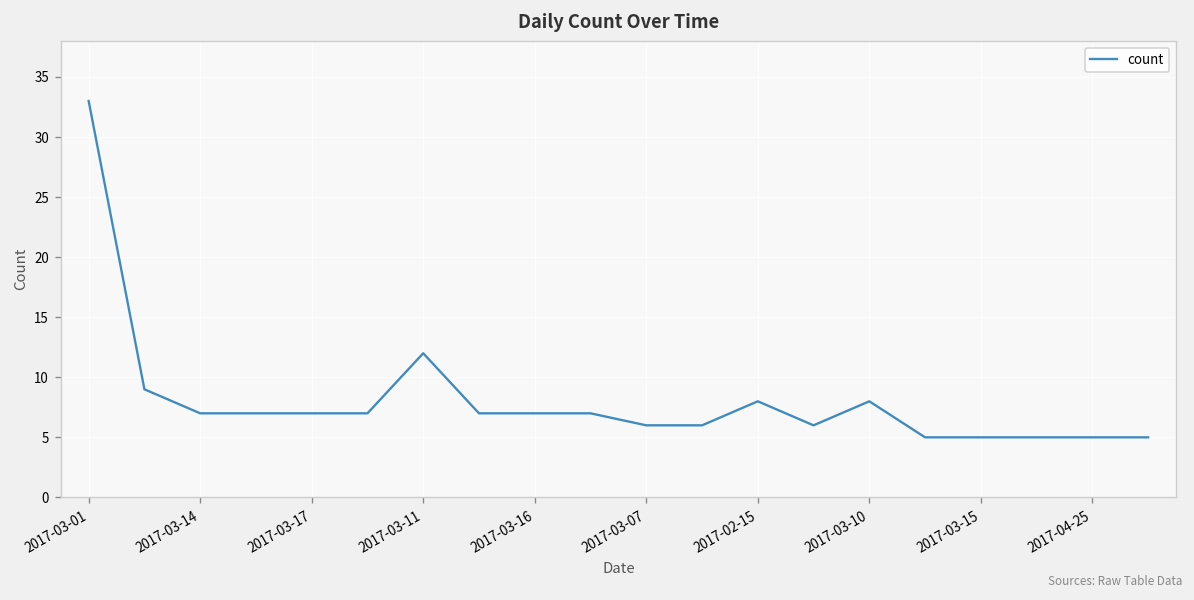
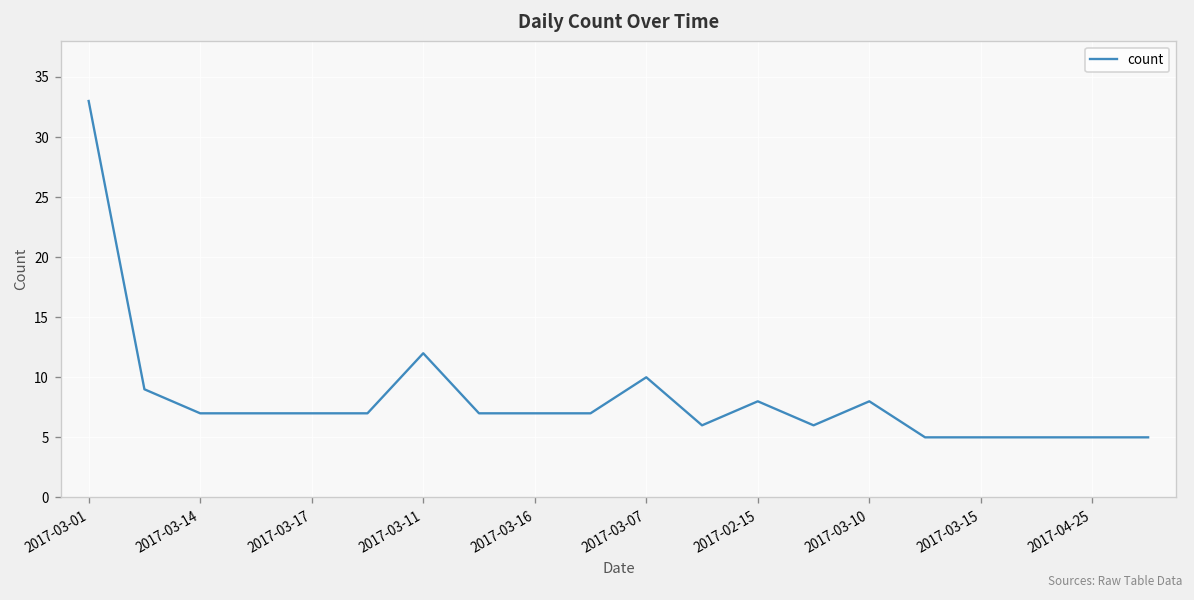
  {
    "2017-03-01": 33,
    "2017-03-14": 7,
    "2017-03-17": 7,
    "2017-03-11": 12,
    "2017-03-16": 7,
-   "2017-03-07": 6,
+   "2017-03-07": 10,
    "2017-02-15": 8,
    "2017-03-10": 8,
    "2017-03-15": 5,
    "2017-04-25": 5
  }
